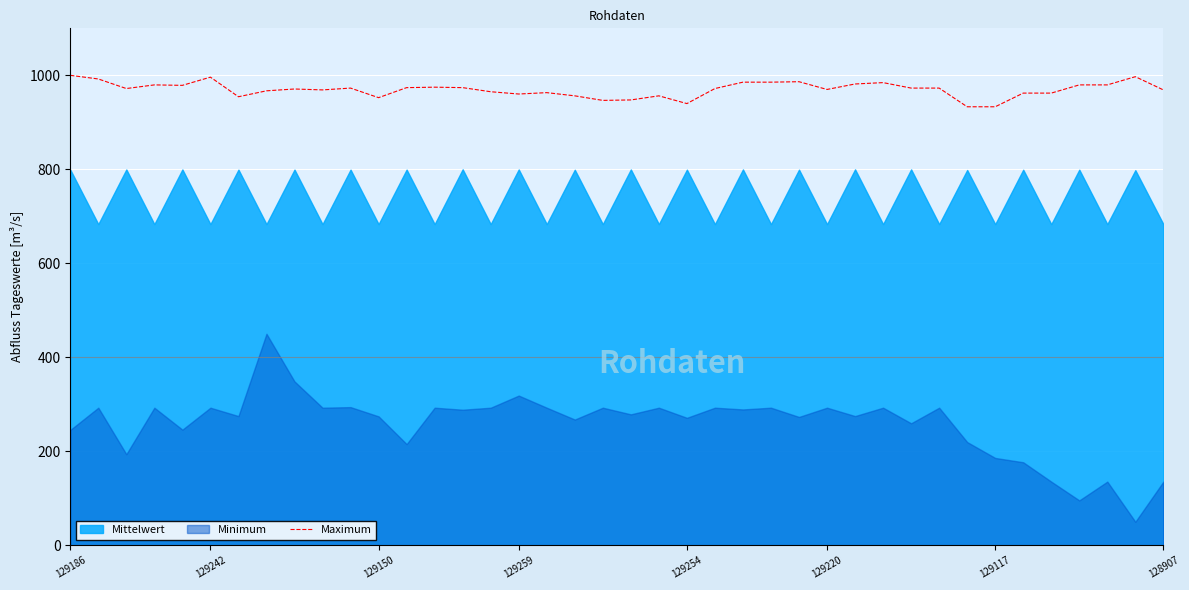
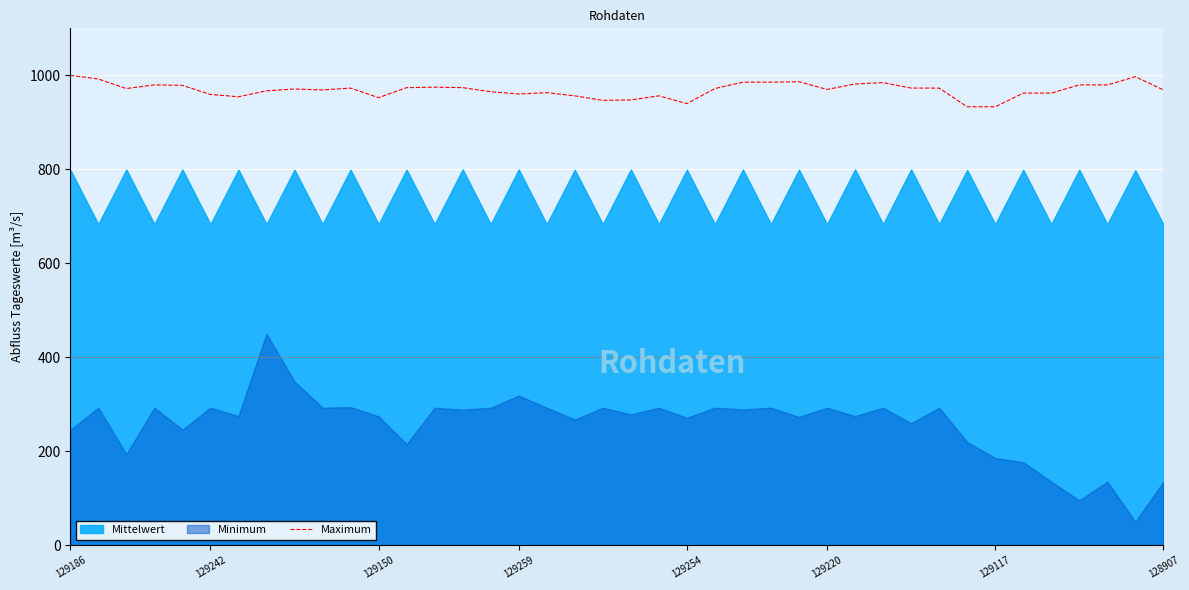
  {
    "Maximum": {
      "129186": 1000,
-     "129242": 1000,
+     "129242": 960,
      "129150": 950,
      "129259": 960,
      "129254": 940,
      "129220": 970,
      "129117": 930,
      "128907": 970
    },
    "Mittelwert": {
      "129186": 800,
      "129242": 680,
      "129150": 680,
      "129259": 800,
      "129254": 800,
      "129220": 680,
      "129117": 680,
      "128907": 680
    },
    "Minimum": {
      "129186": 250,
      "129242": 290,
      "129150": 270,
      "129259": 320,
      "129254": 270,
      "129220": 290,
      "129117": 190,
      "128907": 140
    }
  }
